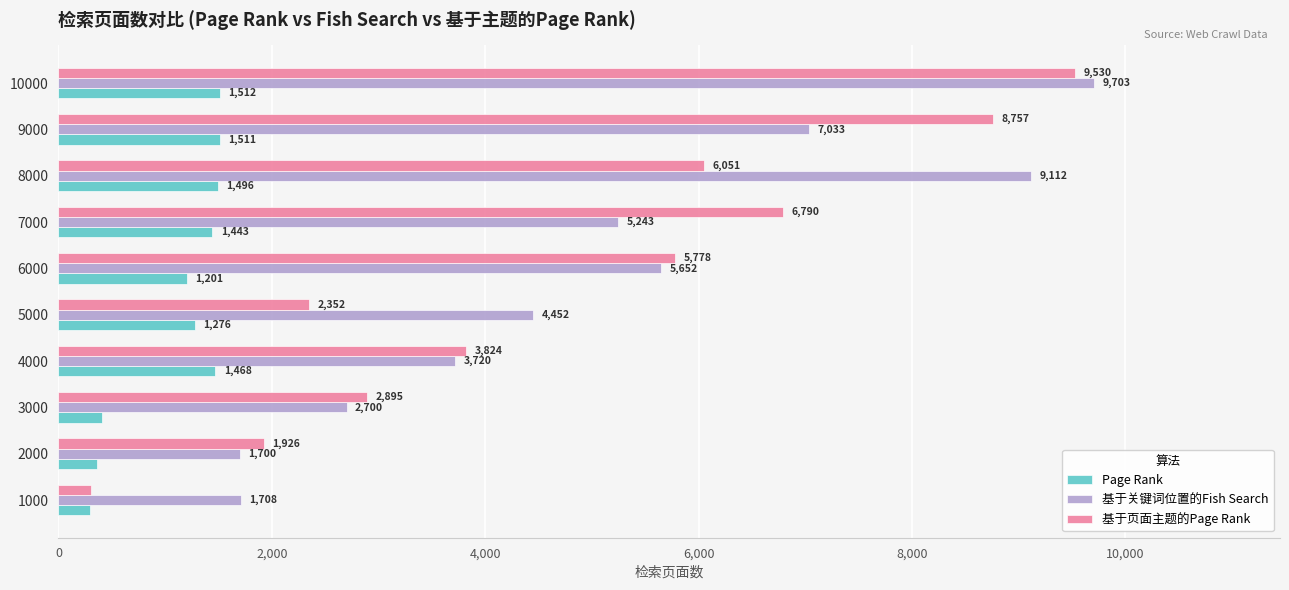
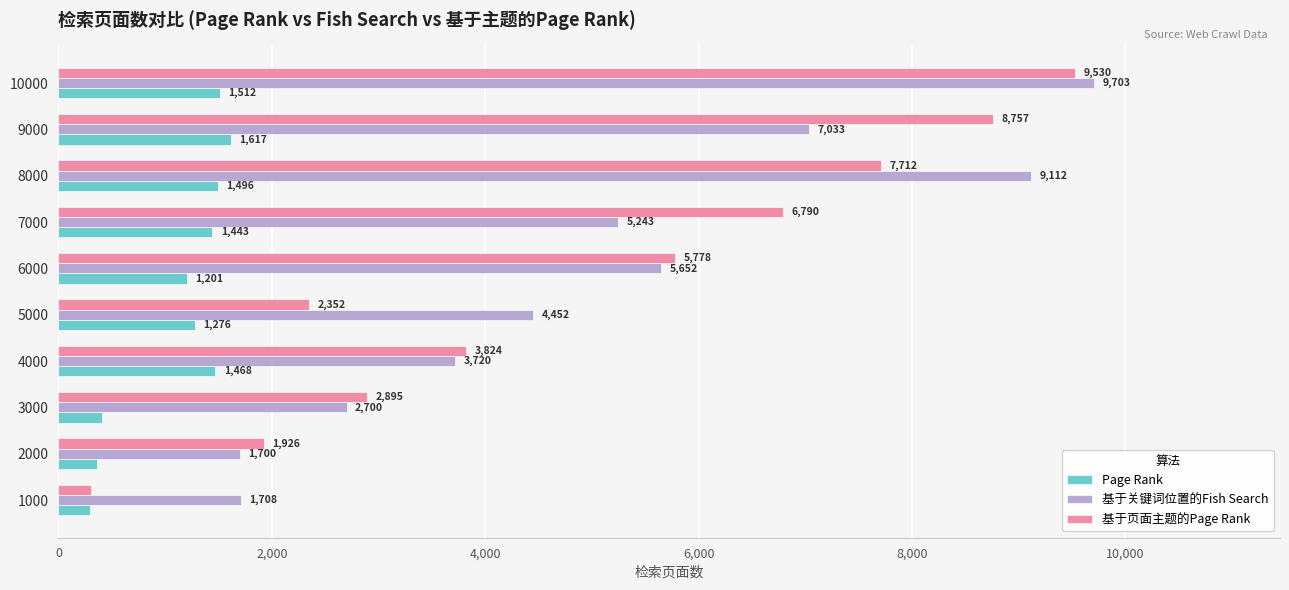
  {
    "Page Rank": {
      "10000": "1,512",
-     "9000": "1,511",
+     "9000": "1,617",
      "8000": "1,496",
      "7000": "1,443",
      "6000": "1,201",
      "5000": "1,276",
      "4000": "1,468"
    },
    "基于关键词位置的Fish Search": {
      "10000": "9,703",
      "9000": "7,033",
      "8000": "9,112",
      "7000": "5,243",
      "6000": "5,652",
      "5000": "4,452",
      "4000": "3,720",
      "3000": "2,700",
      "2000": "1,700",
      "1000": "1,708"
    },
    "基于页面主题的Page Rank": {
      "10000": "9,530",
      "9000": "8,757",
-     "8000": "6,051",
+     "8000": "7,712",
      "7000": "6,790",
      "6000": "5,778",
      "5000": "2,352",
      "4000": "3,824",
      "3000": "2,895",
      "2000": "1,926"
    }
  }
